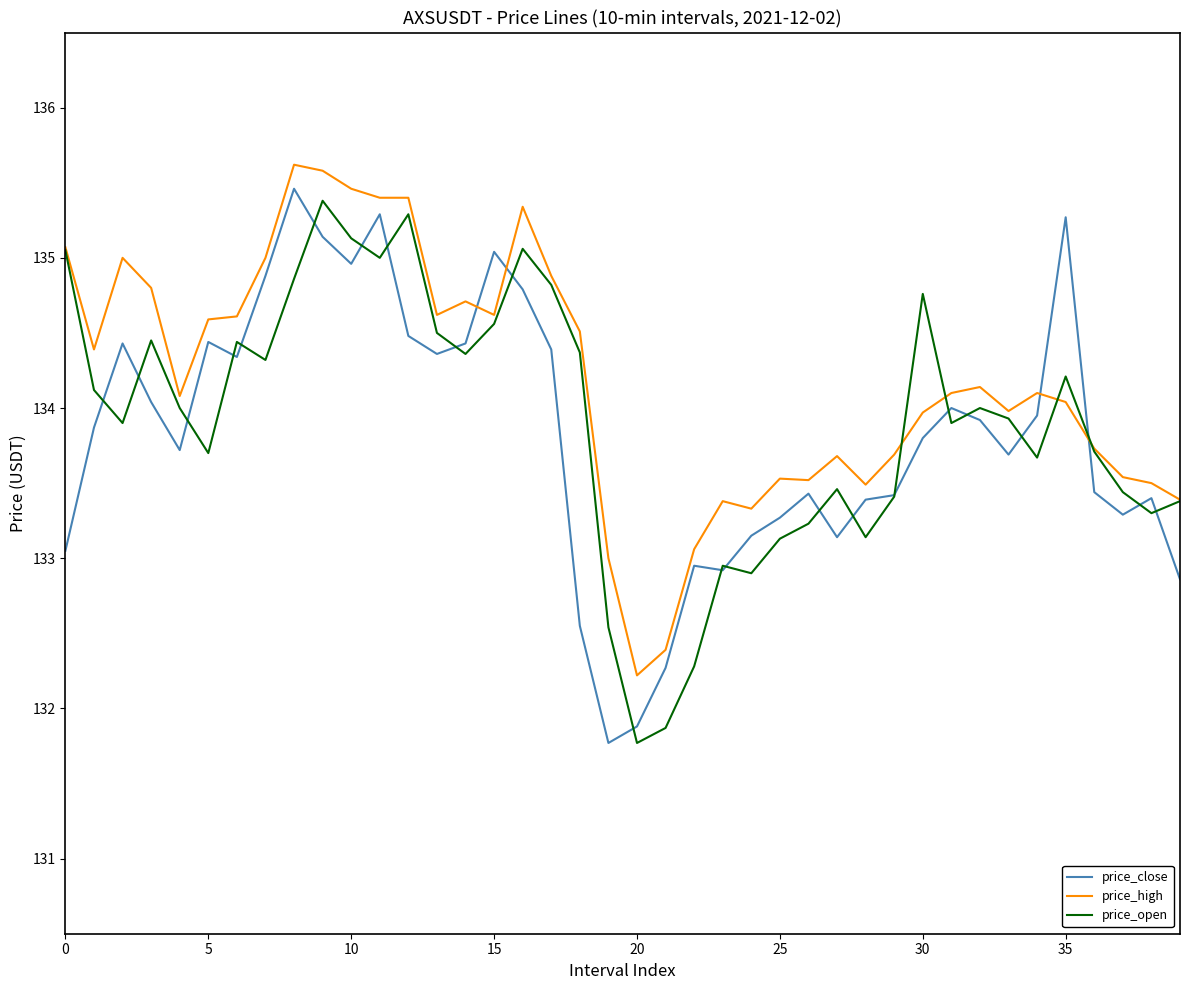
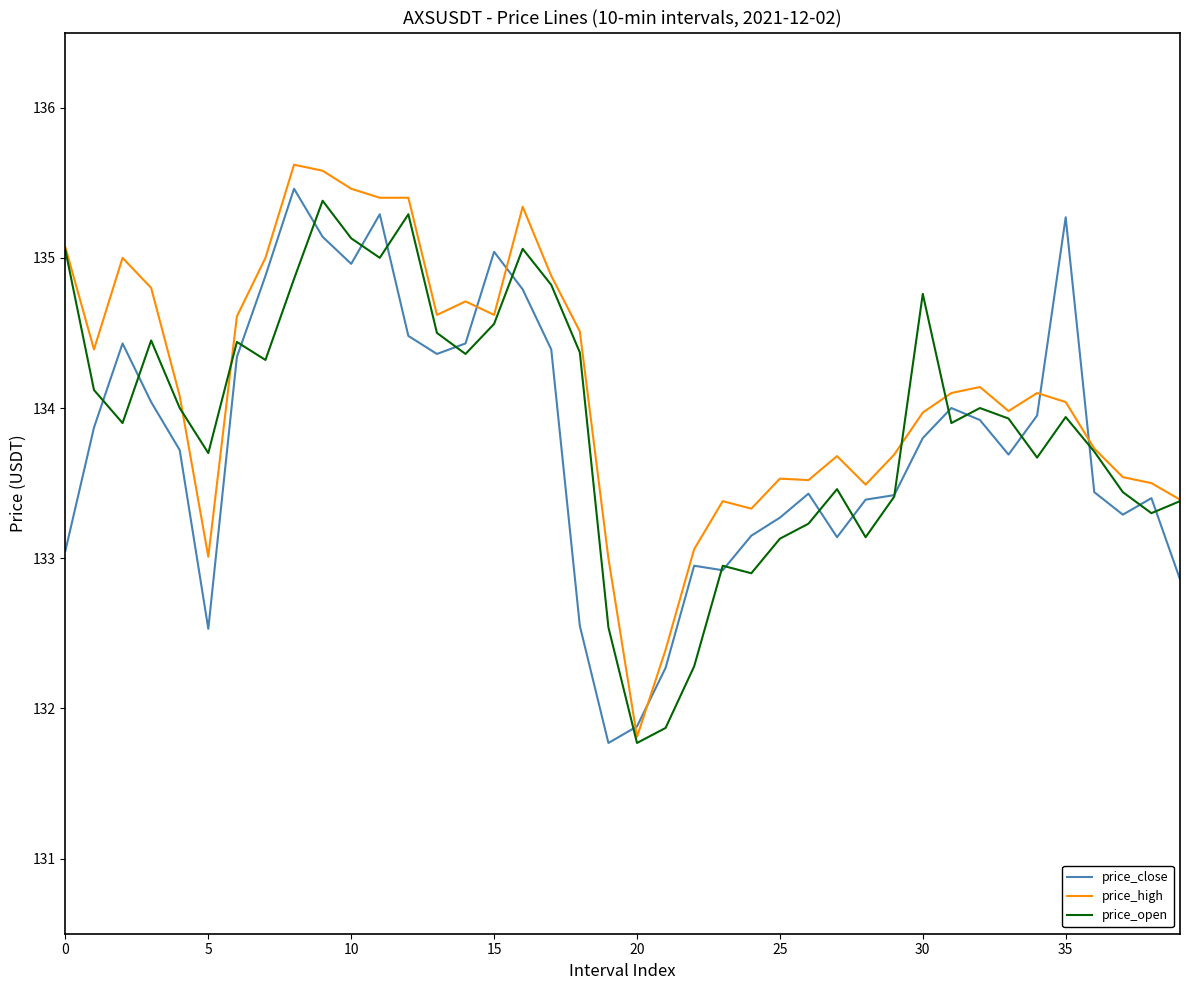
  {
    "price_close": {
      "0": 133.05,
-     "5": 134.44,
+     "5": 132.53,
      "10": 134.96,
      "15": 135.04,
      "20": 131.88,
      "25": 133.27,
      "30": 133.80,
      "35": 135.27
    },
    "price_high": {
      "0": 135.07,
-     "5": 134.59,
+     "5": 133.01,
      "10": 135.46,
      "15": 134.62,
-     "20": 132.22,
+     "20": 131.81,
      "25": 133.53,
      "30": 133.97,
      "35": 134.04
    },
    "price_open": {
      "0": 135.05,
      "5": 133.70,
      "10": 135.13,
      "15": 134.56,
      "20": 131.77,
      "25": 133.13,
      "30": 134.76,
-     "35": 134.21
+     "35": 133.94
    }
  }
